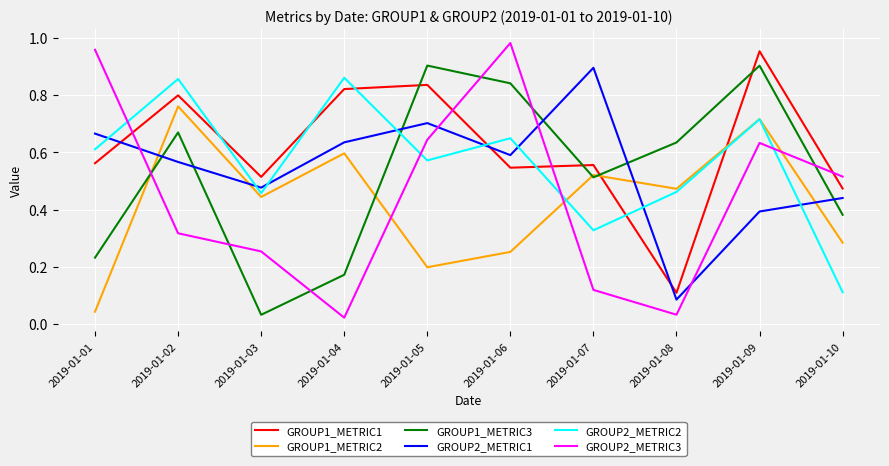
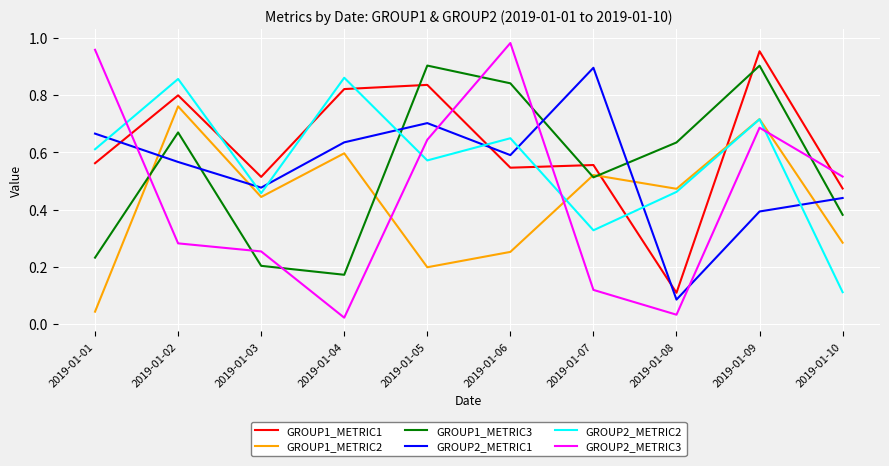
  {
    "GROUP1_METRIC1": {
      "2019-01-01": 0.56,
      "2019-01-02": 0.80,
      "2019-01-03": 0.51,
      "2019-01-04": 0.82,
      "2019-01-05": 0.84,
      "2019-01-06": 0.55,
      "2019-01-07": 0.56,
      "2019-01-08": 0.11,
      "2019-01-09": 0.95,
      "2019-01-10": 0.47
    },
    "GROUP1_METRIC2": {
      "2019-01-01": 0.04,
      "2019-01-02": 0.76,
      "2019-01-03": 0.44,
      "2019-01-04": 0.60,
      "2019-01-05": 0.20,
      "2019-01-06": 0.25,
      "2019-01-08": 0.47,
      "2019-01-10": 0.28
    },
    "GROUP1_METRIC3": {
      "2019-01-01": 0.23,
      "2019-01-02": 0.67,
-     "2019-01-03": 0.03,
+     "2019-01-03": 0.20,
      "2019-01-04": 0.17,
      "2019-01-05": 0.90,
      "2019-01-06": 0.84,
      "2019-01-08": 0.63,
      "2019-01-09": 0.90,
      "2019-01-10": 0.38
    },
    "GROUP2_METRIC1": {
      "2019-01-01": 0.67,
      "2019-01-02": 0.57,
      "2019-01-03": 0.48,
      "2019-01-04": 0.64,
      "2019-01-05": 0.70,
      "2019-01-06": 0.59,
      "2019-01-07": 0.90,
      "2019-01-08": 0.09,
      "2019-01-09": 0.39,
      "2019-01-10": 0.44
    },
    "GROUP2_METRIC2": {
      "2019-01-01": 0.61,
      "2019-01-02": 0.86,
      "2019-01-03": 0.46,
      "2019-01-04": 0.86,
      "2019-01-05": 0.57,
      "2019-01-06": 0.65,
      "2019-01-07": 0.33,
      "2019-01-08": 0.46,
      "2019-01-10": 0.11
    },
    "GROUP2_METRIC3": {
      "2019-01-01": 0.96,
-     "2019-01-02": 0.32,
+     "2019-01-02": 0.28,
      "2019-01-03": 0.25,
      "2019-01-04": 0.02,
      "2019-01-05": 0.64,
      "2019-01-06": 0.98,
      "2019-01-07": 0.12,
      "2019-01-08": 0.03,
-     "2019-01-09": 0.63,
+     "2019-01-09": 0.69,
      "2019-01-10": 0.52
    }
  }
